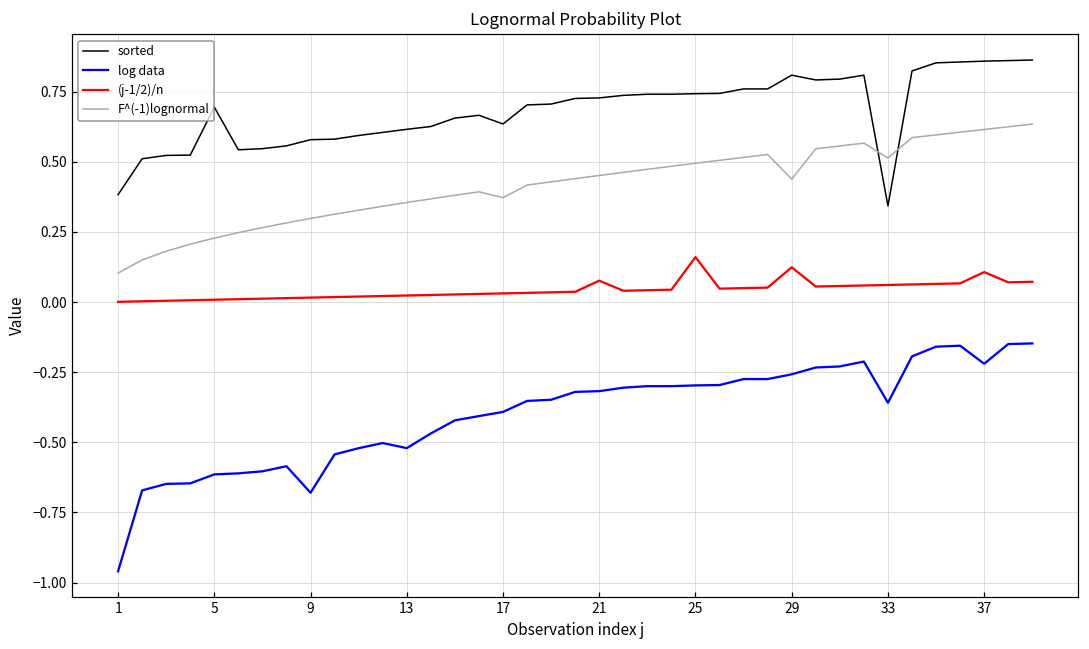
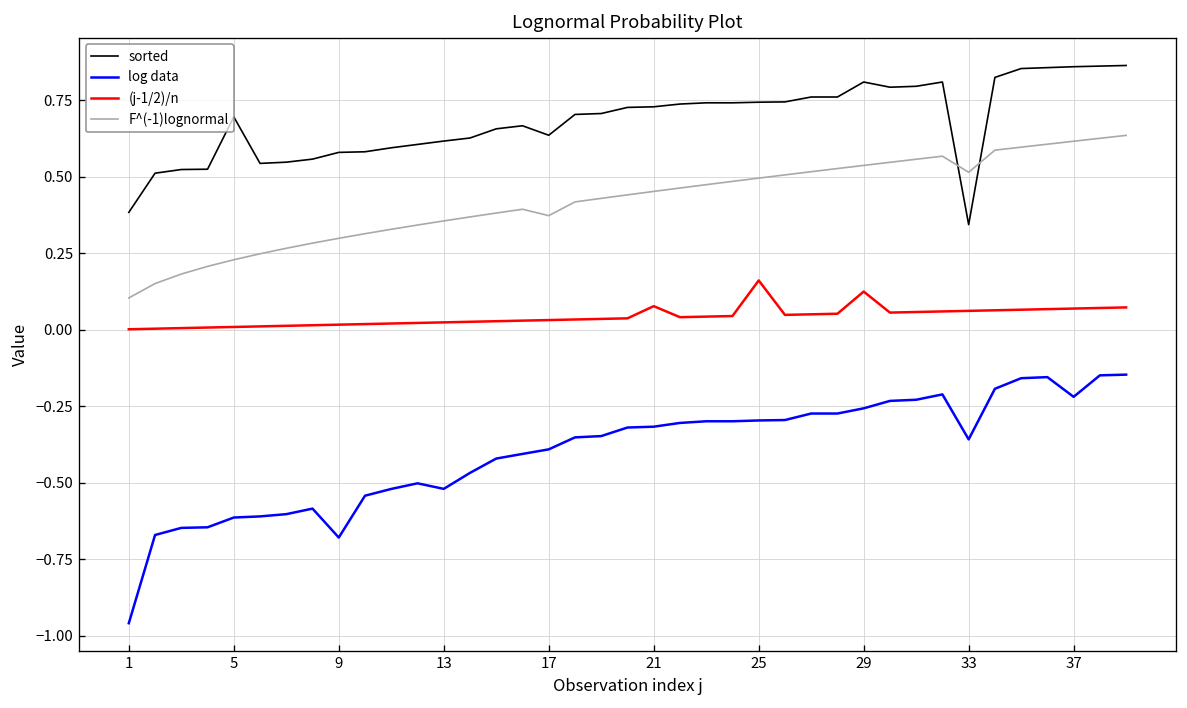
  {
    "sorted": {
      "1": 0.38,
      "5": 0.70,
      "9": 0.58,
      "13": 0.62,
      "17": 0.64,
      "21": 0.73,
      "25": 0.74,
      "29": 0.81,
      "33": 0.34,
      "37": 0.86
    },
    "log data": {
      "1": -0.96,
      "5": -0.61,
      "9": -0.68,
      "13": -0.52,
      "17": -0.39,
      "21": -0.32,
      "25": -0.30,
      "29": -0.26,
      "33": -0.36,
      "37": -0.22
    },
    "(j-1/2)/n": {
      "1": 0.00,
      "5": 0.01,
      "9": 0.02,
      "13": 0.02,
      "17": 0.03,
      "21": 0.08,
      "25": 0.16,
      "29": 0.12,
      "33": 0.06,
-     "37": 0.11
+     "37": 0.07
    },
    "F^(-1)lognormal": {
      "1": 0.10,
      "5": 0.23,
      "9": 0.30,
      "13": 0.36,
      "17": 0.37,
      "21": 0.45,
      "25": 0.49,
-     "29": 0.44,
+     "29": 0.54,
      "33": 0.51,
      "37": 0.62
    }
  }
